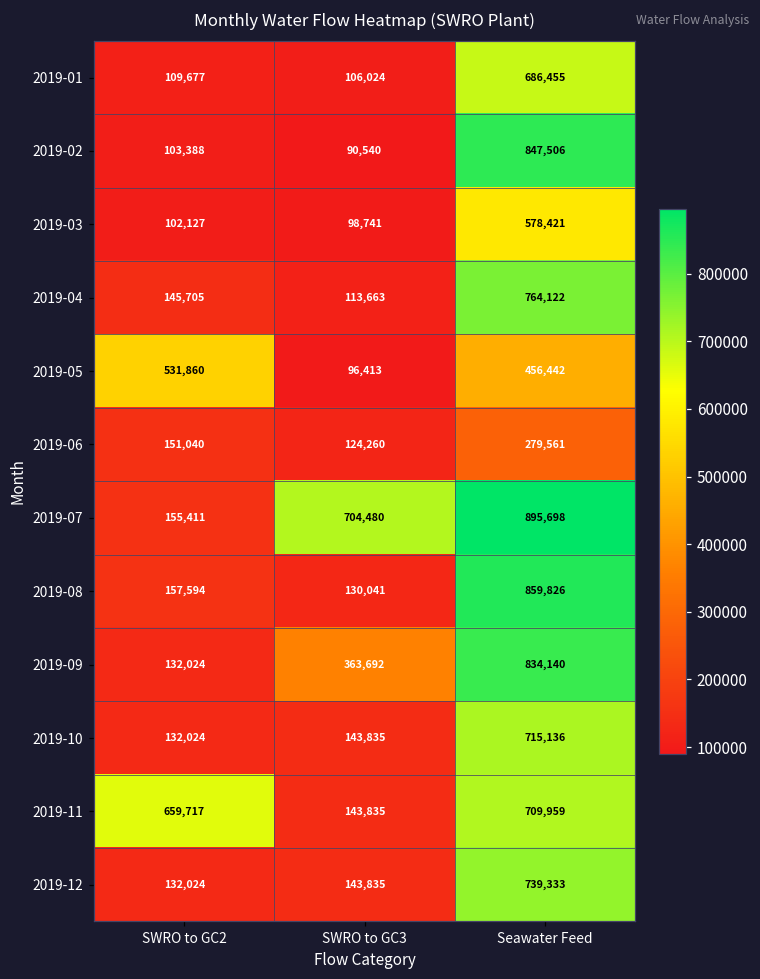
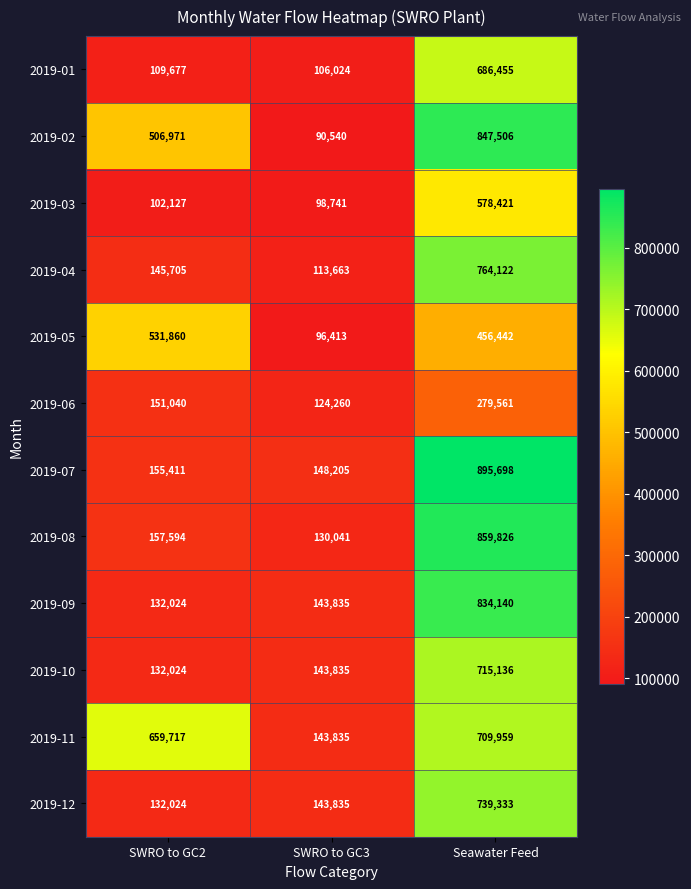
  {
    "2019-01": {
      "SWRO to GC2": "109,677",
      "SWRO to GC3": "106,024",
      "Seawater Feed": "686,455"
    },
    "2019-02": {
-     "SWRO to GC2": "103,388",
+     "SWRO to GC2": "506,971",
      "SWRO to GC3": "90,540",
      "Seawater Feed": "847,506"
    },
    "2019-03": {
      "SWRO to GC2": "102,127",
      "SWRO to GC3": "98,741",
      "Seawater Feed": "578,421"
    },
    "2019-04": {
      "SWRO to GC2": "145,705",
      "SWRO to GC3": "113,663",
      "Seawater Feed": "764,122"
    },
    "2019-05": {
      "SWRO to GC2": "531,860",
      "SWRO to GC3": "96,413",
      "Seawater Feed": "456,442"
    },
    "2019-06": {
      "SWRO to GC2": "151,040",
      "SWRO to GC3": "124,260",
      "Seawater Feed": "279,561"
    },
    "2019-07": {
      "SWRO to GC2": "155,411",
-     "SWRO to GC3": "704,480",
+     "SWRO to GC3": "148,205",
      "Seawater Feed": "895,698"
    },
    "2019-08": {
      "SWRO to GC2": "157,594",
      "SWRO to GC3": "130,041",
      "Seawater Feed": "859,826"
    },
    "2019-09": {
      "SWRO to GC2": "132,024",
-     "SWRO to GC3": "363,692",
+     "SWRO to GC3": "143,835",
      "Seawater Feed": "834,140"
    },
    "2019-10": {
      "SWRO to GC2": "132,024",
      "SWRO to GC3": "143,835",
      "Seawater Feed": "715,136"
    },
    "2019-11": {
      "SWRO to GC2": "659,717",
      "SWRO to GC3": "143,835",
      "Seawater Feed": "709,959"
    },
    "2019-12": {
      "SWRO to GC2": "132,024",
      "SWRO to GC3": "143,835",
      "Seawater Feed": "739,333"
    }
  }
